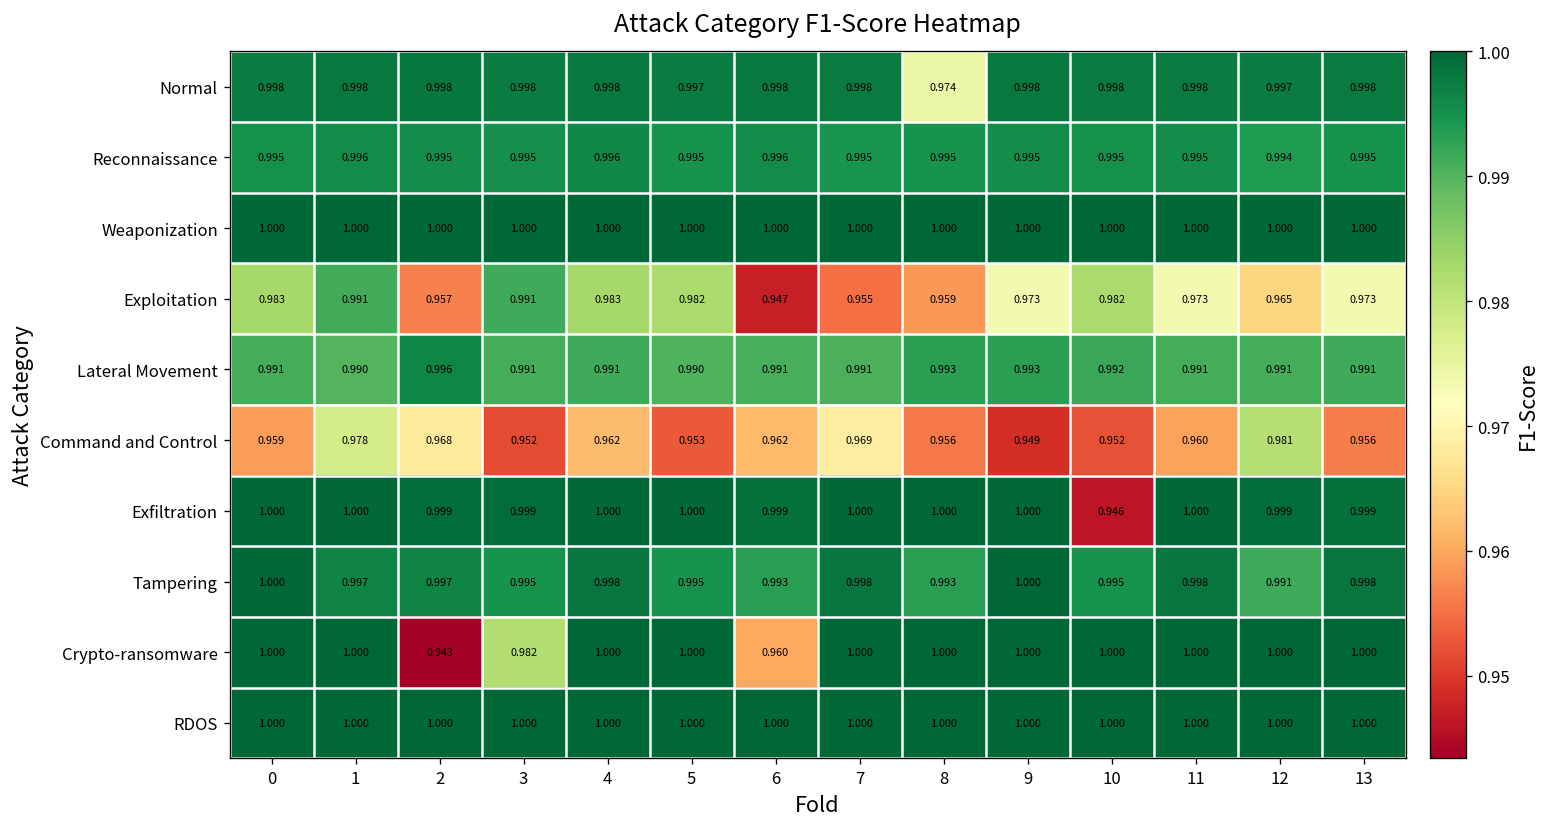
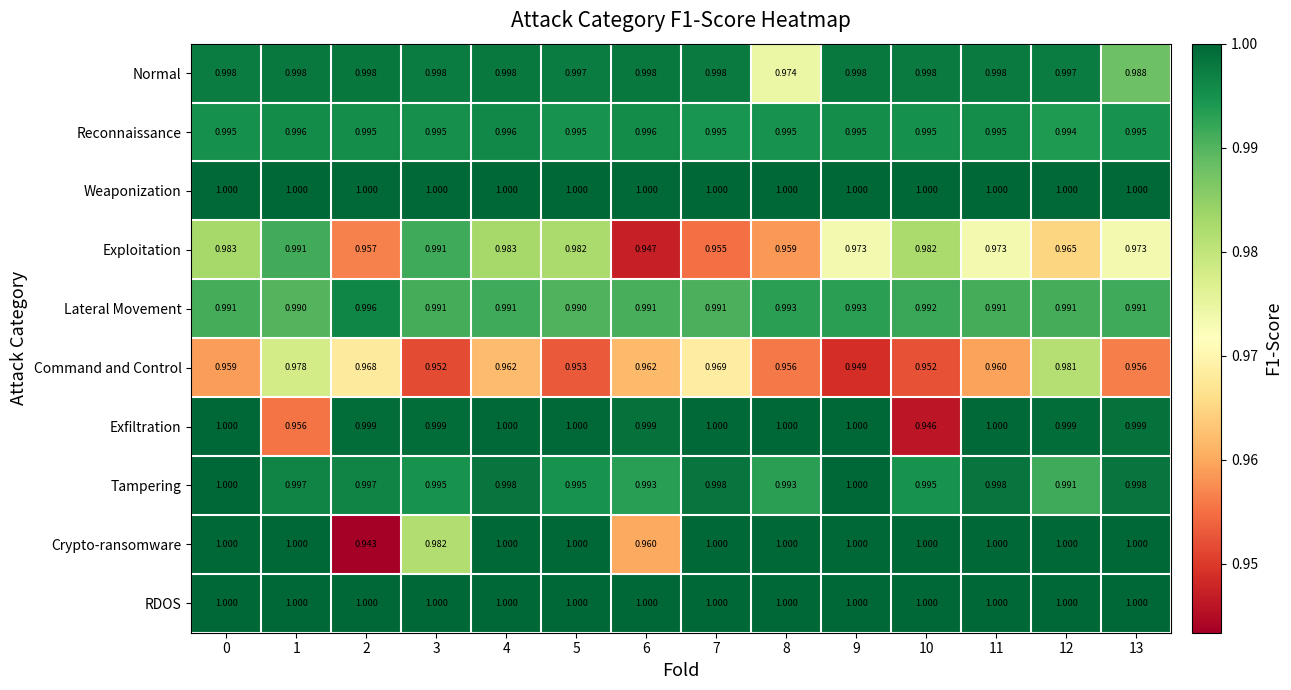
  {
    "Normal": {
      "0": 0.998,
      "1": 0.998,
      "2": 0.998,
      "3": 0.998,
      "4": 0.998,
      "5": 0.997,
      "6": 0.998,
      "7": 0.998,
      "8": 0.974,
      "9": 0.998,
      "10": 0.998,
      "11": 0.998,
      "12": 0.997,
-     "13": 0.998
+     "13": 0.988
    },
    "Reconnaissance": {
      "0": 0.995,
      "1": 0.996,
      "2": 0.995,
      "3": 0.995,
      "4": 0.996,
      "5": 0.995,
      "6": 0.996,
      "7": 0.995,
      "8": 0.995,
      "9": 0.995,
      "10": 0.995,
      "11": 0.995,
      "12": 0.994,
      "13": 0.995
    },
    "Weaponization": {
      "0": 1.000,
      "1": 1.000,
      "2": 1.000,
      "3": 1.000,
      "4": 1.000,
      "5": 1.000,
      "6": 1.000,
      "7": 1.000,
      "8": 1.000,
      "9": 1.000,
      "10": 1.000,
      "11": 1.000,
      "12": 1.000,
      "13": 1.000
    },
    "Exploitation": {
      "0": 0.983,
      "1": 0.991,
      "2": 0.957,
      "3": 0.991,
      "4": 0.983,
      "5": 0.982,
      "6": 0.947,
      "7": 0.955,
      "8": 0.959,
      "9": 0.973,
      "10": 0.982,
      "11": 0.973,
      "12": 0.965,
      "13": 0.973
    },
    "Lateral Movement": {
      "0": 0.991,
      "1": 0.990,
      "2": 0.996,
      "3": 0.991,
      "4": 0.991,
      "5": 0.990,
      "6": 0.991,
      "7": 0.991,
      "8": 0.993,
      "9": 0.993,
      "10": 0.992,
      "11": 0.991,
      "12": 0.991,
      "13": 0.991
    },
    "Command and Control": {
      "0": 0.959,
      "1": 0.978,
      "2": 0.968,
      "3": 0.952,
      "4": 0.962,
      "5": 0.953,
      "6": 0.962,
      "7": 0.969,
      "8": 0.956,
      "9": 0.949,
      "10": 0.952,
      "11": 0.960,
      "12": 0.981,
      "13": 0.956
    },
    "Exfiltration": {
      "0": 1.000,
-     "1": 1.000,
+     "1": 0.956,
      "2": 0.999,
      "3": 0.999,
      "4": 1.000,
      "5": 1.000,
      "6": 0.999,
      "7": 1.000,
      "8": 1.000,
      "9": 1.000,
      "10": 0.946,
      "11": 1.000,
      "12": 0.999,
      "13": 0.999
    },
    "Tampering": {
      "0": 1.000,
      "1": 0.997,
      "2": 0.997,
      "3": 0.995,
      "4": 0.998,
      "5": 0.995,
      "6": 0.993,
      "7": 0.998,
      "8": 0.993,
      "9": 1.000,
      "10": 0.995,
      "11": 0.998,
      "12": 0.991,
      "13": 0.998
    },
    "Crypto-ransomware": {
      "0": 1.000,
      "1": 1.000,
      "2": 0.943,
      "3": 0.982,
      "4": 1.000,
      "5": 1.000,
      "6": 0.960,
      "7": 1.000,
      "8": 1.000,
      "9": 1.000,
      "10": 1.000,
      "11": 1.000,
      "12": 1.000,
      "13": 1.000
    },
    "RDOS": {
      "0": 1.000,
      "1": 1.000,
      "2": 1.000,
      "3": 1.000,
      "4": 1.000,
      "5": 1.000,
      "6": 1.000,
      "7": 1.000,
      "8": 1.000,
      "9": 1.000,
      "10": 1.000,
      "11": 1.000,
      "12": 1.000,
      "13": 1.000
    }
  }
